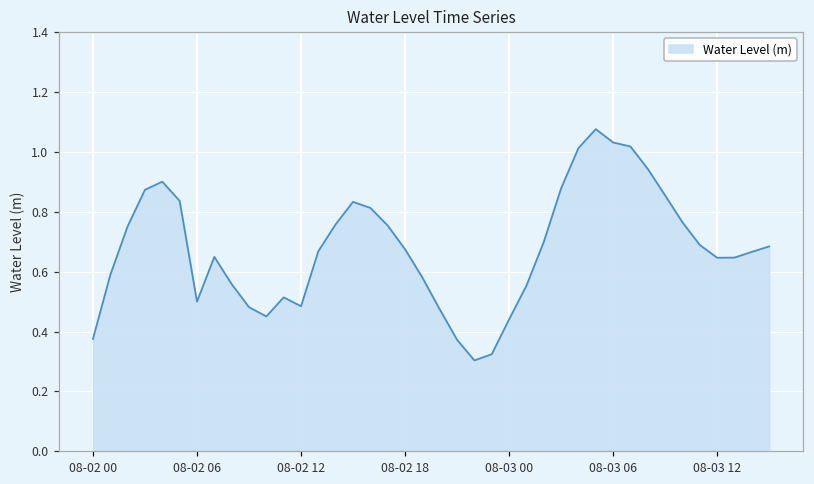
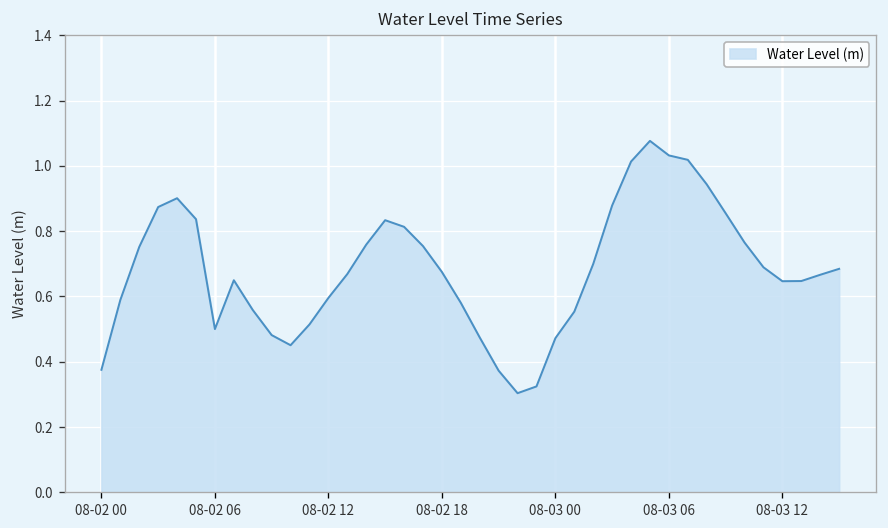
  {
    "08-02 00": 0.38,
    "08-02 06": 0.50,
-   "08-02 12": 0.48,
+   "08-02 12": 0.60,
    "08-02 18": 0.67,
-   "08-03 00": 0.44,
+   "08-03 00": 0.47,
    "08-03 06": 1.03,
    "08-03 12": 0.65
  }
